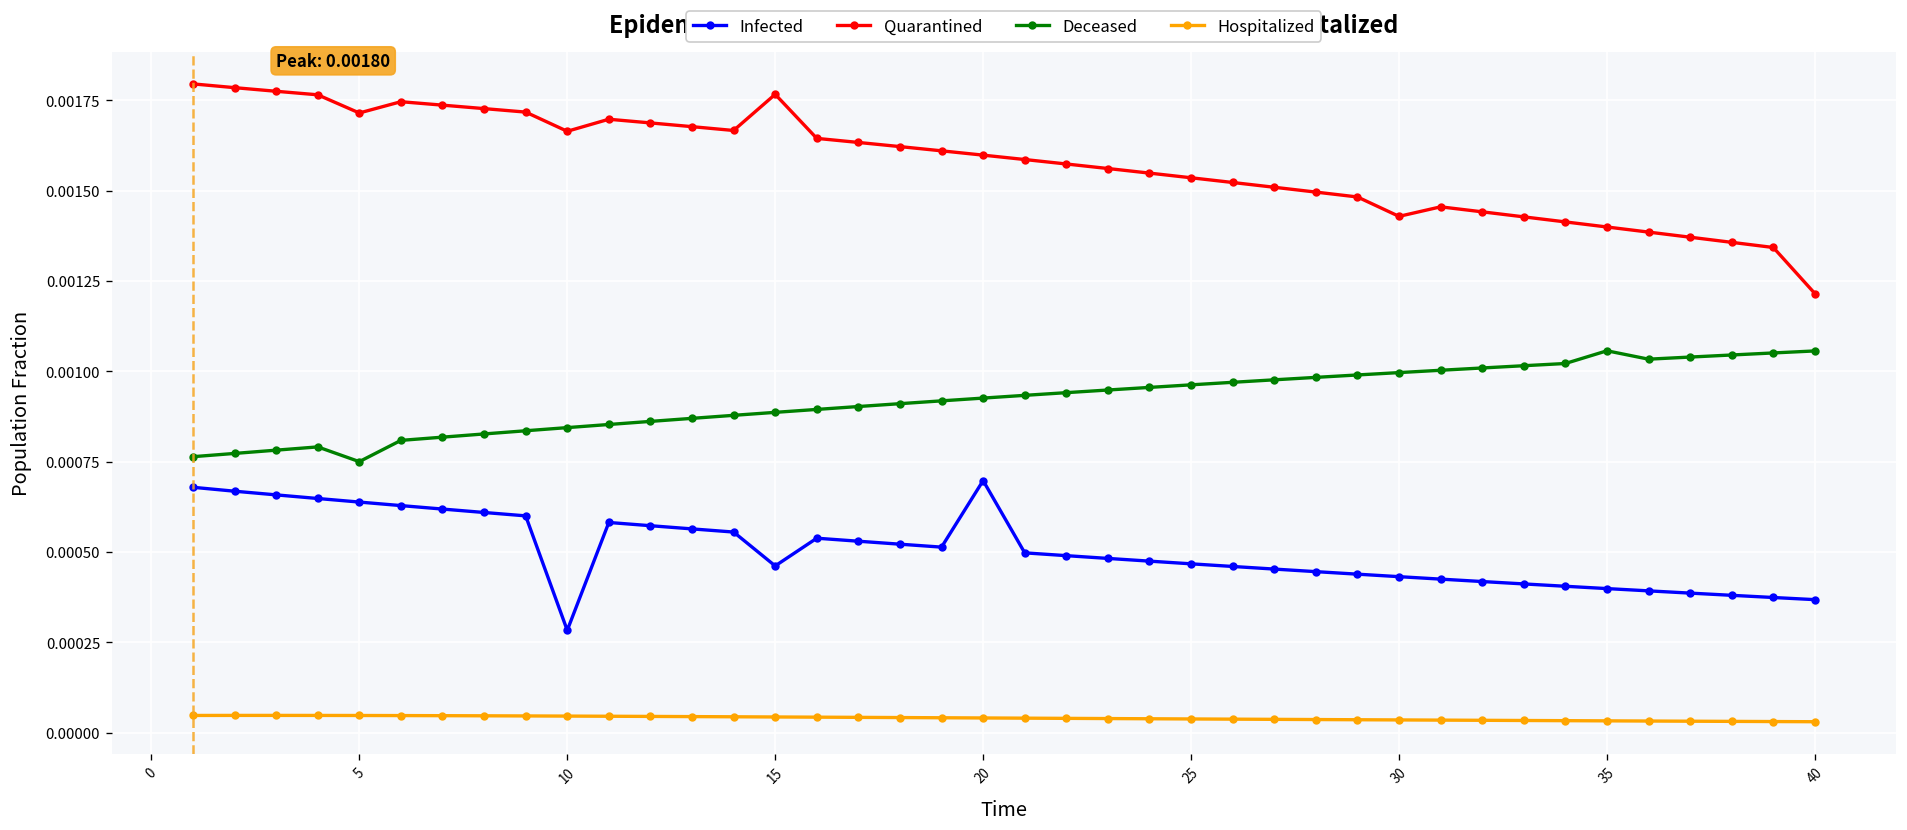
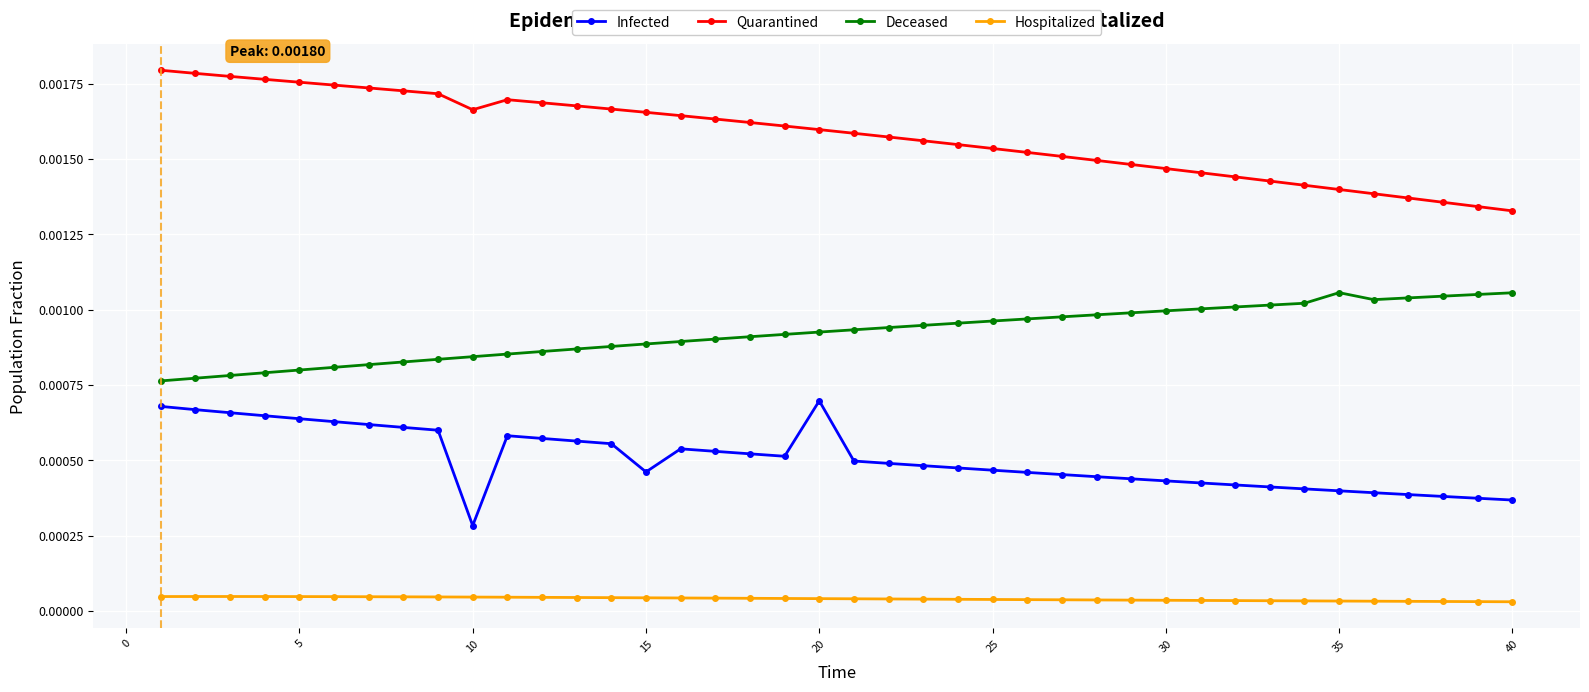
  {
    "Infected": {
      "5": 0.00064,
      "10": 0.00028,
      "15": 0.00046,
      "20": 0.00070,
      "25": 0.00047,
      "30": 0.00043,
      "35": 0.00040,
      "40": 0.00037
    },
    "Quarantined": {
-     "5": 0.00171,
+     "5": 0.00176,
      "10": 0.00166,
-     "15": 0.00177,
+     "15": 0.00166,
      "20": 0.00160,
      "25": 0.00154,
-     "30": 0.00143,
+     "30": 0.00147,
      "35": 0.00140,
-     "40": 0.00122
+     "40": 0.00133
    },
    "Deceased": {
-     "5": 0.00075,
+     "5": 0.00080,
      "10": 0.00084,
      "15": 0.00089,
      "20": 0.00093,
      "25": 0.00096,
      "30": 0.00100,
      "35": 0.00106,
      "40": 0.00106
    },
    "Hospitalized": {
      "5": 0.00005,
      "10": 0.00005,
      "15": 0.00004,
      "20": 0.00004,
      "25": 0.00004,
      "30": 0.00003,
      "35": 0.00003,
      "40": 0.00003
    }
  }
